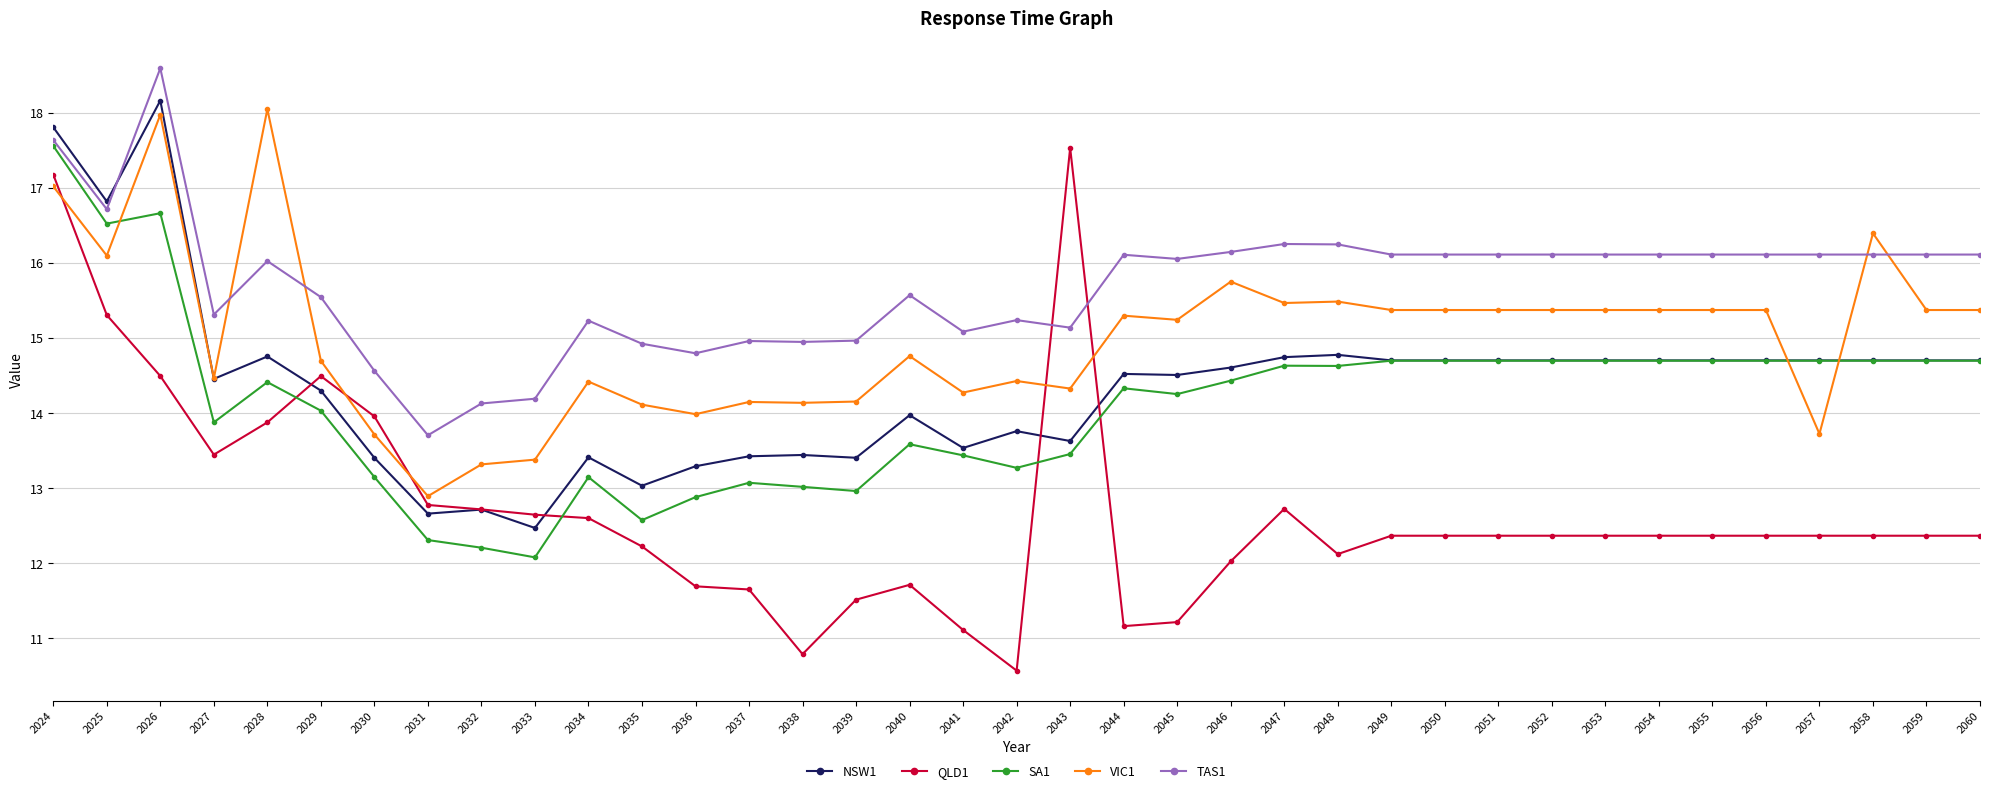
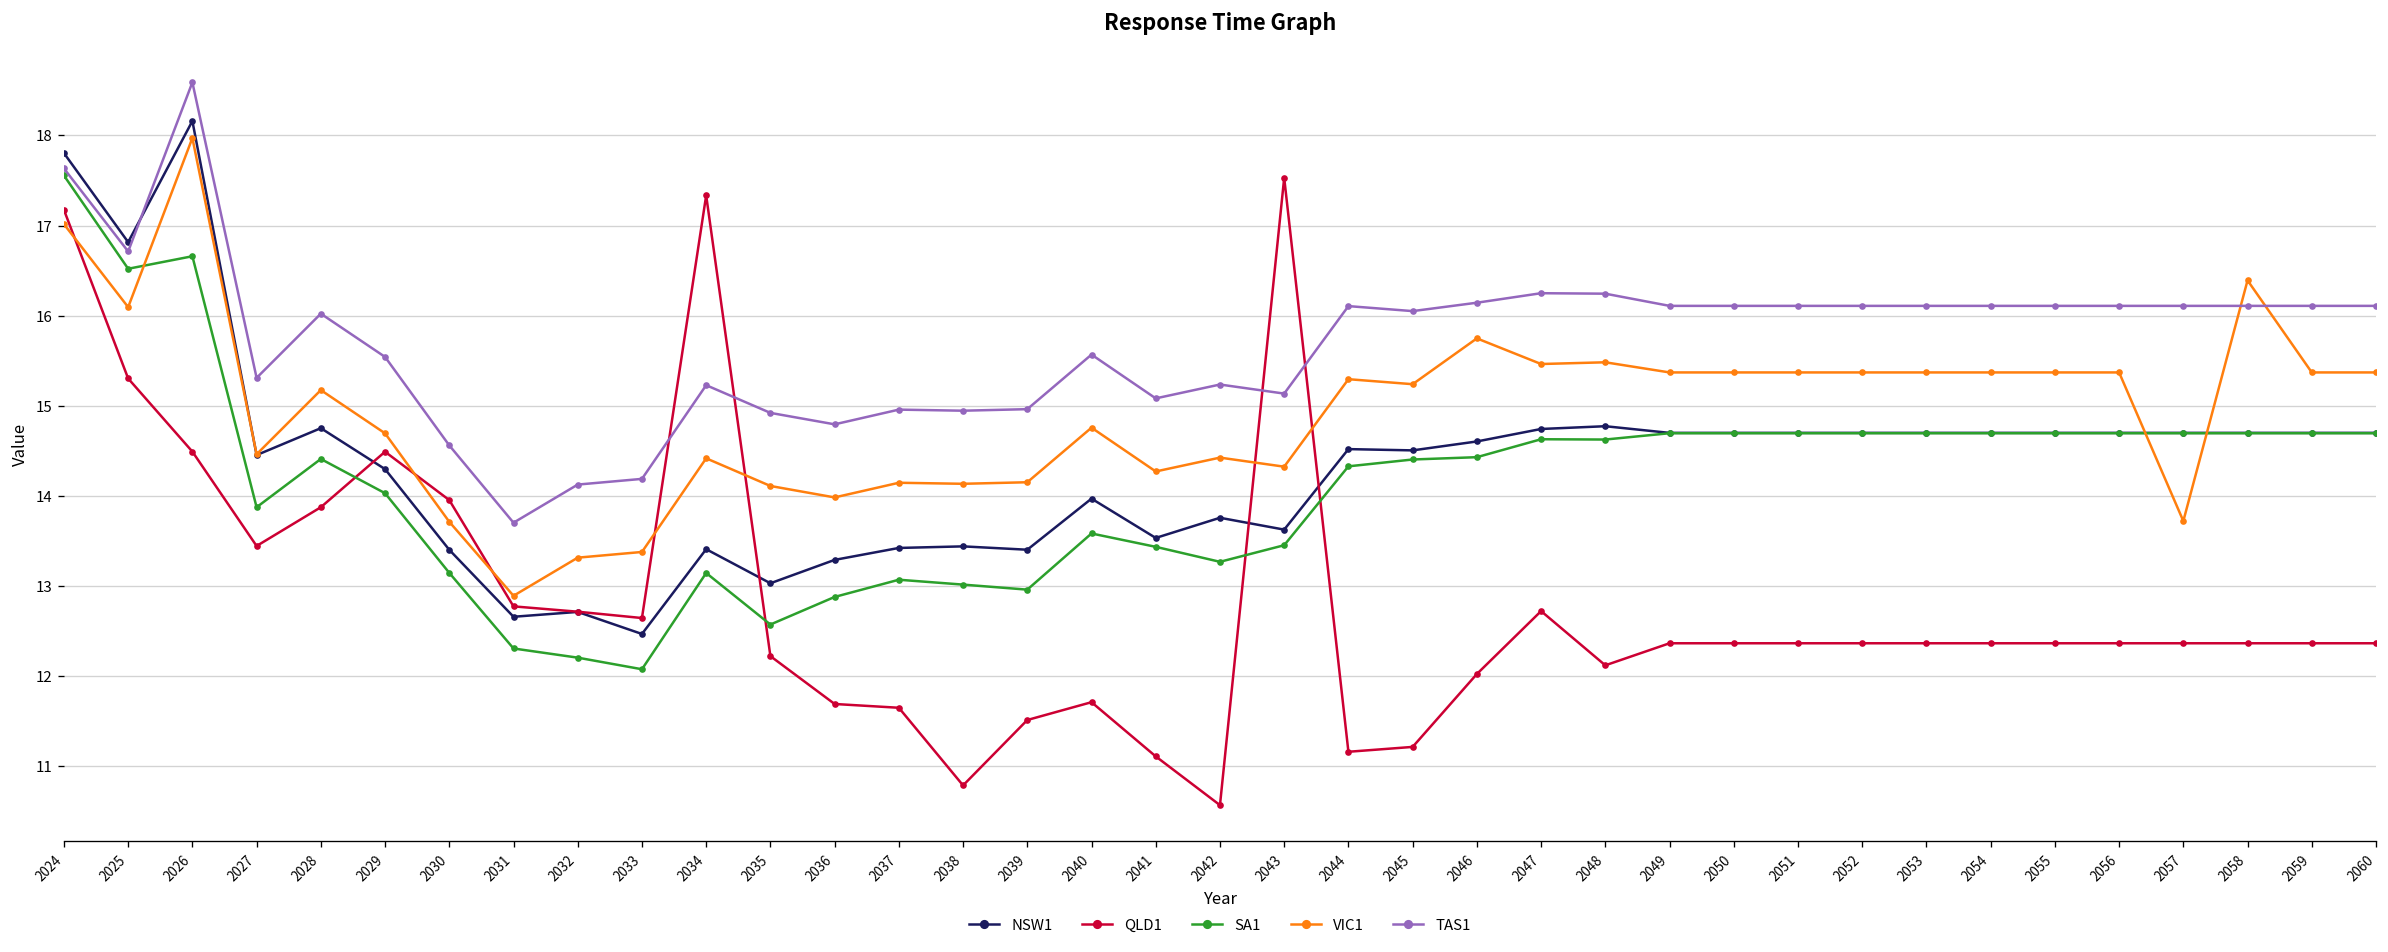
  {
    "NSW1": {
      "2024": 17.8,
      "2025": 16.8,
      "2026": 18.2,
      "2028": 14.8,
      "2029": 14.3,
      "2030": 13.4,
      "2031": 12.7,
      "2033": 12.5,
      "2034": 13.4,
      "2035": 13.0,
      "2036": 13.3,
      "2037": 13.4,
      "2038": 13.4,
      "2039": 13.4,
      "2040": 14.0,
      "2041": 13.5,
      "2042": 13.8,
      "2043": 13.6,
      "2044": 14.5,
      "2045": 14.5,
      "2046": 14.6,
      "2047": 14.7,
      "2048": 14.8
    },
    "QLD1": {
      "2024": 17.2,
      "2025": 15.3,
      "2026": 14.5,
      "2027": 13.4,
      "2028": 13.9,
      "2029": 14.5,
      "2030": 14.0,
      "2031": 12.8,
      "2033": 12.6,
-     "2034": 12.6,
+     "2034": 17.3,
      "2035": 12.2,
      "2036": 11.7,
      "2037": 11.6,
      "2038": 10.8,
      "2039": 11.5,
      "2040": 11.7,
      "2041": 11.1,
      "2042": 10.6,
      "2043": 17.5,
      "2044": 11.2,
      "2045": 11.2,
      "2046": 12.0,
      "2047": 12.7,
      "2048": 12.1,
      "2049": 12.4,
      "2050": 12.4,
      "2051": 12.4,
      "2052": 12.4,
      "2053": 12.4,
      "2054": 12.4,
      "2055": 12.4,
      "2056": 12.4,
      "2057": 12.4,
      "2058": 12.4,
      "2059": 12.4,
      "2060": 12.4
    },
    "SA1": {
      "2024": 17.6,
      "2025": 16.5,
      "2026": 16.7,
      "2027": 13.9,
      "2028": 14.4,
      "2029": 14.0,
      "2030": 13.1,
      "2031": 12.3,
      "2032": 12.2,
      "2033": 12.1,
      "2034": 13.1,
      "2035": 12.6,
      "2036": 12.9,
      "2037": 13.1,
      "2038": 13.0,
      "2039": 13.0,
      "2040": 13.6,
      "2041": 13.4,
      "2042": 13.3,
      "2043": 13.5,
      "2044": 14.3,
-     "2045": 14.2,
+     "2045": 14.4,
      "2046": 14.4,
      "2047": 14.6,
      "2048": 14.6
    },
    "VIC1": {
      "2024": 17.0,
      "2025": 16.1,
      "2026": 18.0,
-     "2028": 18.0,
+     "2028": 15.2,
      "2029": 14.7,
      "2030": 13.7,
      "2031": 12.9,
      "2032": 13.3,
      "2033": 13.4,
      "2034": 14.4,
      "2035": 14.1,
      "2036": 14.0,
      "2037": 14.1,
      "2038": 14.1,
      "2039": 14.2,
      "2040": 14.8,
      "2041": 14.3,
      "2042": 14.4,
      "2043": 14.3,
      "2044": 15.3,
      "2045": 15.2,
      "2046": 15.7,
      "2047": 15.5,
      "2048": 15.5,
      "2049": 15.4,
      "2050": 15.4,
      "2051": 15.4,
      "2052": 15.4,
      "2053": 15.4,
      "2054": 15.4,
      "2055": 15.4,
      "2056": 15.4,
      "2057": 13.7,
      "2058": 16.4,
      "2059": 15.4,
      "2060": 15.4
    },
    "TAS1": {
      "2024": 17.6,
      "2025": 16.7,
      "2026": 18.6,
      "2027": 15.3,
      "2028": 16.0,
      "2029": 15.5,
      "2030": 14.6,
      "2031": 13.7,
      "2032": 14.1,
      "2033": 14.2,
      "2034": 15.2,
      "2035": 14.9,
      "2036": 14.8,
      "2037": 15.0,
      "2038": 14.9,
      "2039": 15.0,
      "2040": 15.6,
      "2041": 15.1,
      "2042": 15.2,
      "2043": 15.1,
      "2044": 16.1,
      "2045": 16.1,
      "2046": 16.1,
      "2047": 16.2,
      "2048": 16.2,
      "2049": 16.1,
      "2050": 16.1,
      "2051": 16.1,
      "2052": 16.1,
      "2053": 16.1,
      "2054": 16.1,
      "2055": 16.1,
      "2056": 16.1,
      "2057": 16.1,
      "2058": 16.1,
      "2059": 16.1,
      "2060": 16.1
    }
  }
